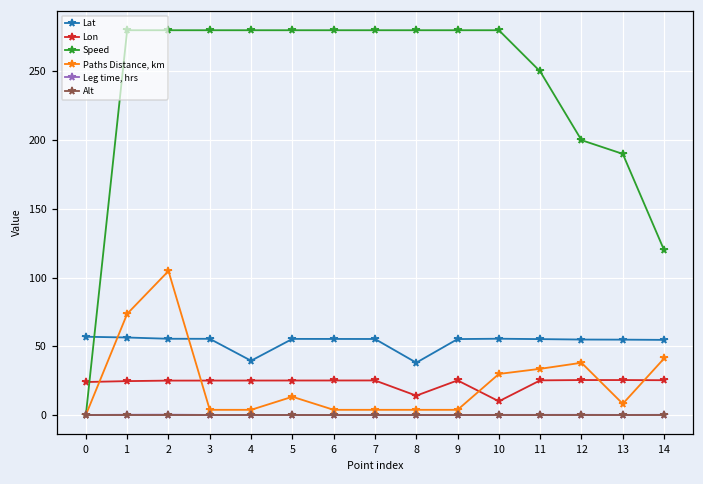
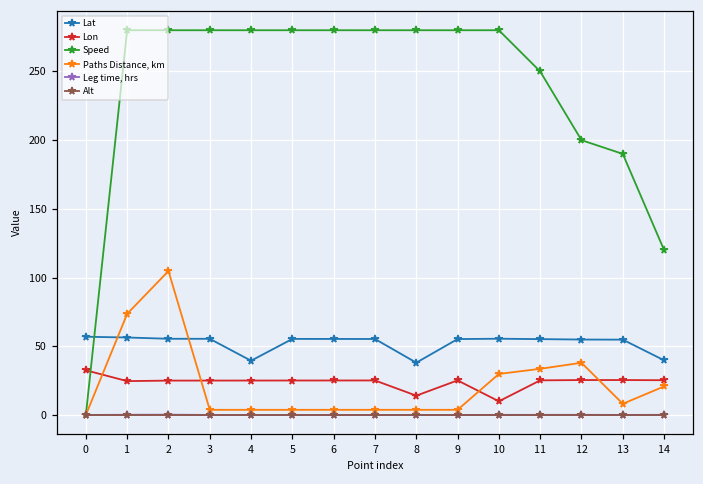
  {
    "Lat": {
      "0": 57,
      "1": 56,
      "2": 55,
      "3": 55,
      "4": 39,
      "5": 55,
      "6": 55,
      "7": 55,
      "8": 38,
      "9": 55,
      "10": 55,
      "11": 55,
      "12": 55,
      "13": 55,
-     "14": 55
+     "14": 40
    },
    "Lon": {
-     "0": 24,
+     "0": 33,
      "1": 25,
      "2": 25,
      "3": 25,
      "4": 25,
      "5": 25,
      "6": 25,
      "7": 25,
      "8": 14,
      "9": 25,
      "10": 10,
      "11": 25,
      "12": 25,
      "13": 25,
      "14": 25
    },
    "Speed": {
      "2": 280,
      "3": 280,
      "4": 280,
      "5": 280,
      "6": 280,
      "7": 280,
      "8": 280,
      "9": 280,
      "10": 280,
      "11": 250,
      "12": 200,
      "13": 190,
      "14": 120
    },
    "Paths Distance, km": {
      "1": 74,
      "2": 105,
      "3": 4,
      "4": 4,
-     "5": 13,
+     "5": 4,
      "6": 4,
      "7": 4,
      "8": 4,
      "9": 4,
      "10": 30,
      "11": 34,
      "12": 38,
      "13": 8,
-     "14": 41
+     "14": 21
    },
    "Alt": {
      "1": 0,
      "2": 0,
      "3": 0,
      "4": 0,
      "5": 0,
      "6": 0,
      "7": 0,
      "8": 0,
      "9": 0,
      "10": 0,
      "11": 0,
      "12": 0,
      "13": 0,
      "14": 0
    }
  }
